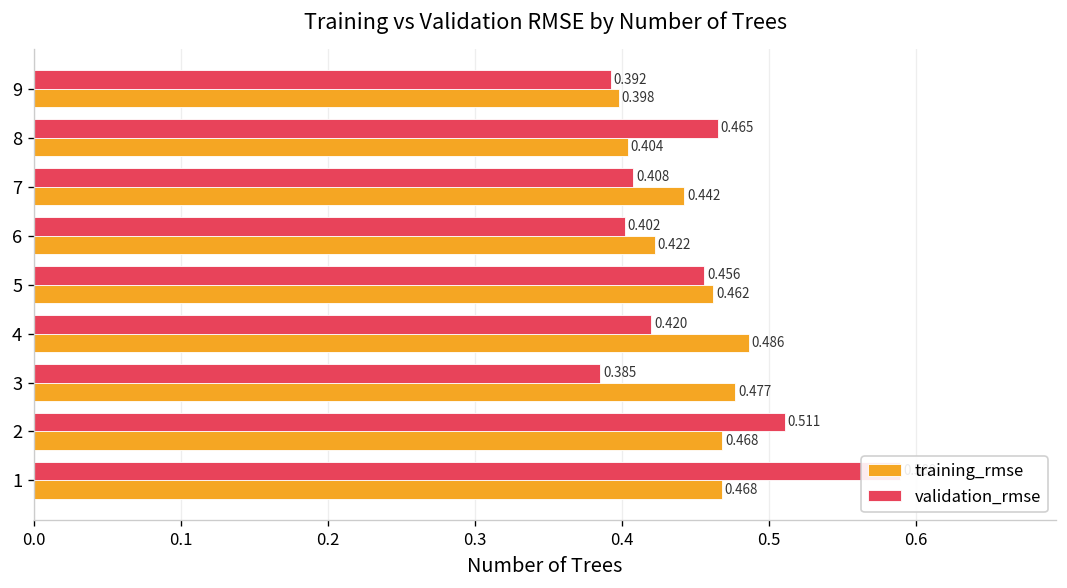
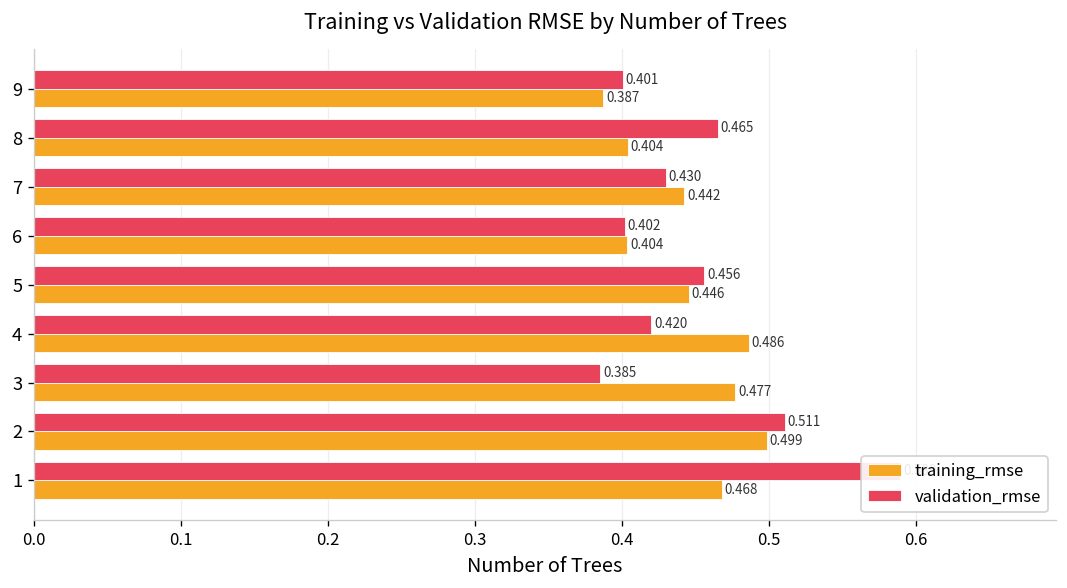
  {
    "training_rmse": {
-     "9": 0.398,
+     "9": 0.387,
      "8": 0.404,
      "7": 0.442,
-     "6": 0.422,
-     "5": 0.462,
+     "6": 0.404,
+     "5": 0.446,
      "4": 0.486,
      "3": 0.477,
-     "2": 0.468,
+     "2": 0.499,
      "1": 0.468
    },
    "validation_rmse": {
-     "9": 0.392,
+     "9": 0.401,
      "8": 0.465,
-     "7": 0.408,
+     "7": 0.430,
      "6": 0.402,
      "5": 0.456,
      "4": 0.420,
      "3": 0.385,
      "2": 0.511
    }
  }
